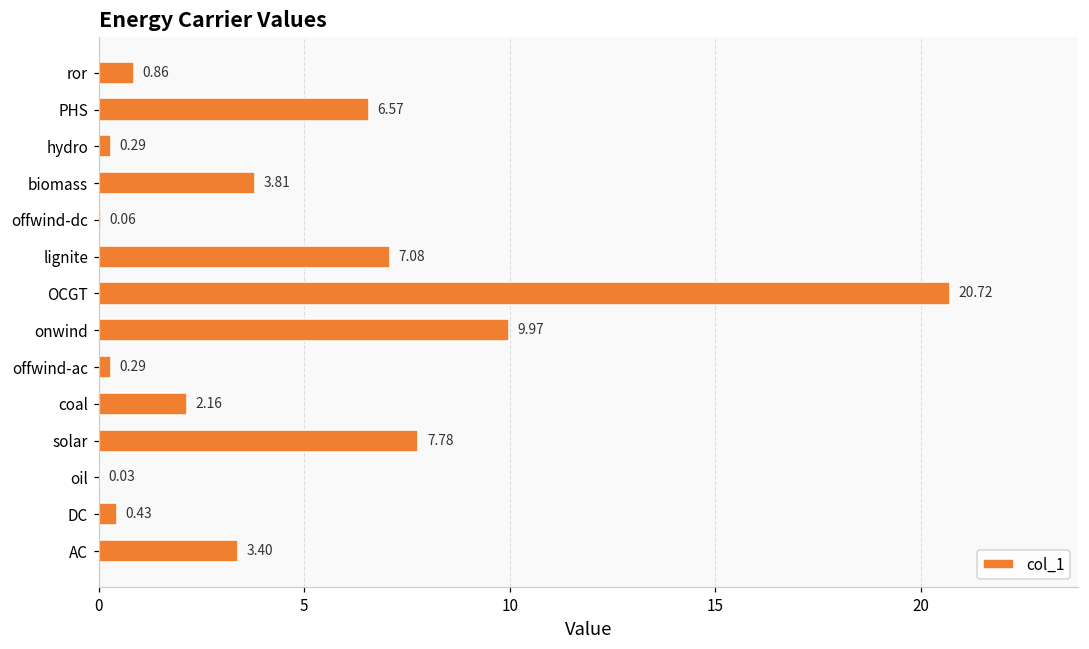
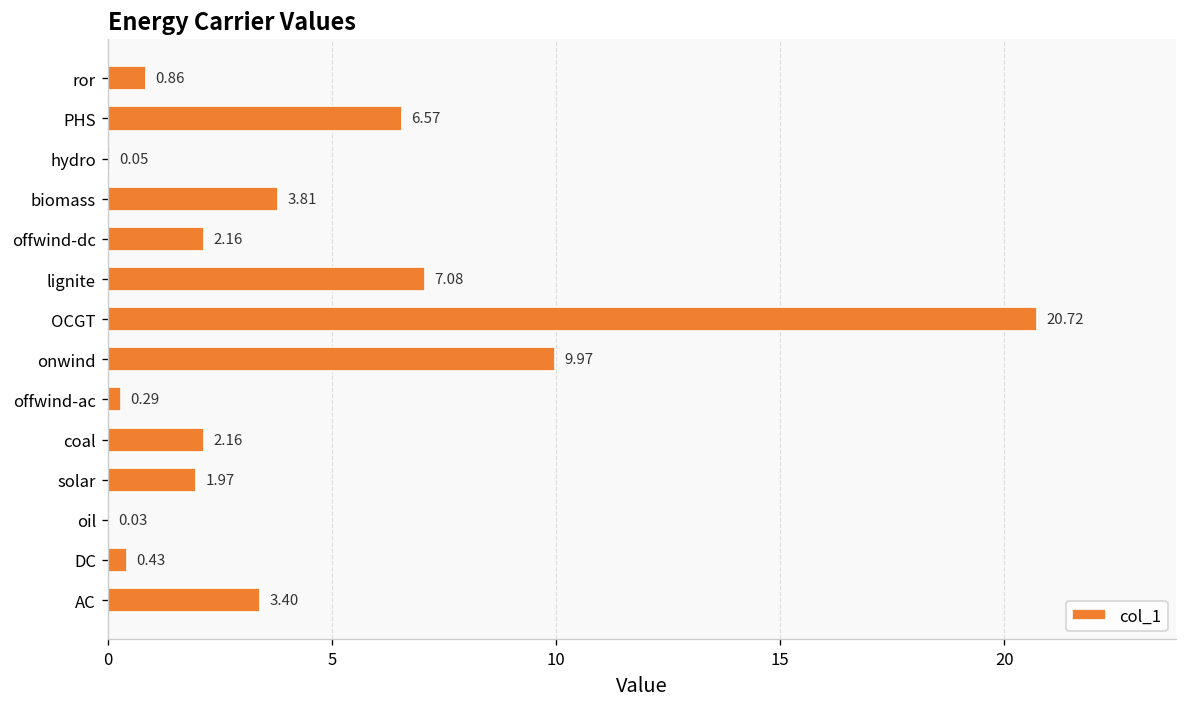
  {
    "ror": 0.86,
    "PHS": 6.57,
-   "hydro": 0.29,
+   "hydro": 0.05,
    "biomass": 3.81,
-   "offwind-dc": 0.06,
+   "offwind-dc": 2.16,
    "lignite": 7.08,
    "OCGT": 20.72,
    "onwind": 9.97,
    "offwind-ac": 0.29,
    "coal": 2.16,
-   "solar": 7.78,
+   "solar": 1.97,
    "oil": 0.03,
    "DC": 0.43,
    "AC": 3.40
  }
